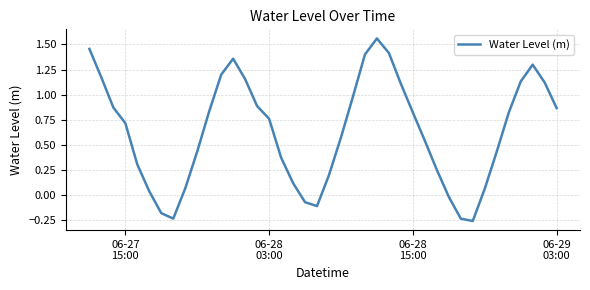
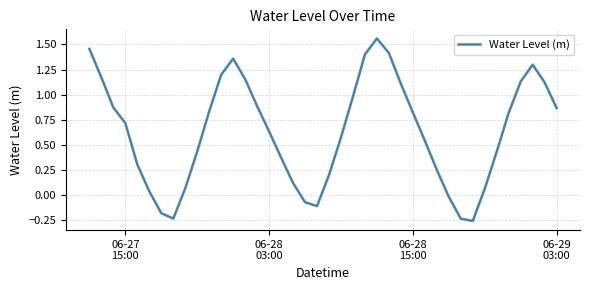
  {
    "06-27 15:00": 0.72,
-   "06-28 03:00": 0.76,
+   "06-28 03:00": 0.63,
    "06-28 15:00": 0.82,
    "06-29 03:00": 0.87
  }
